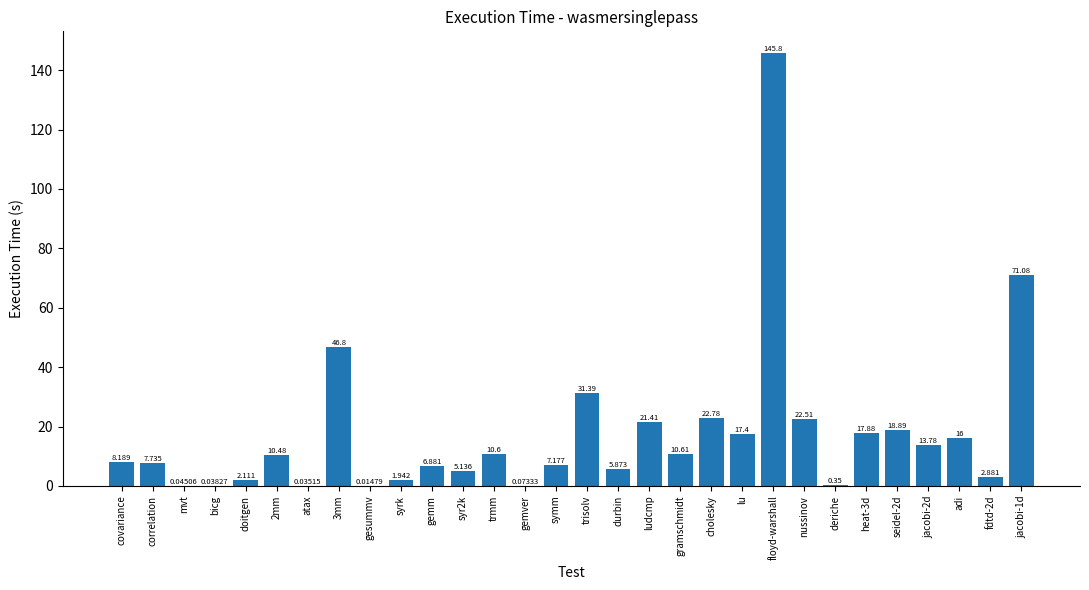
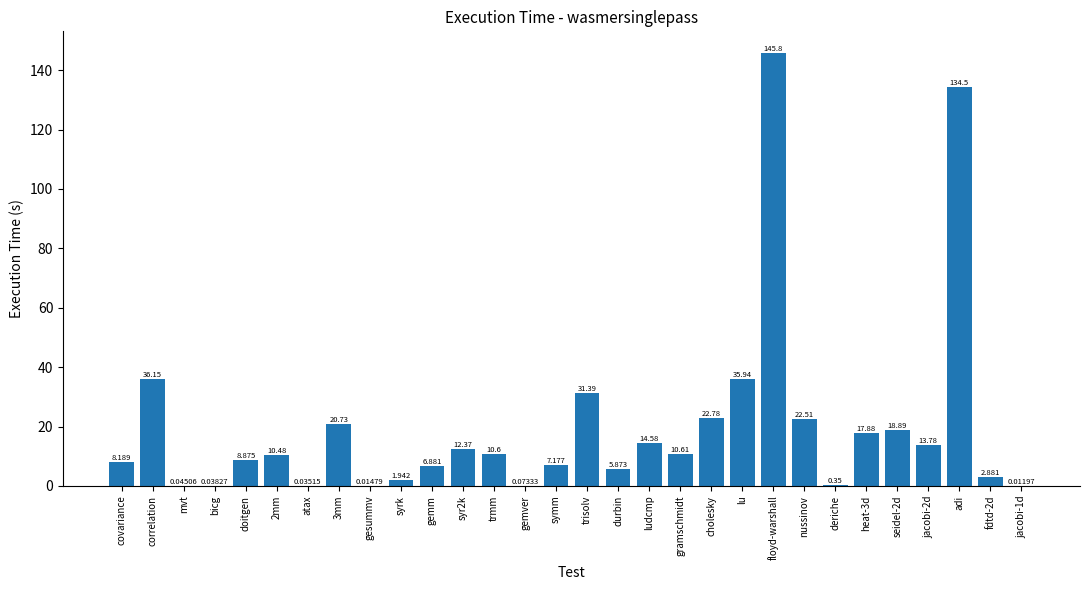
  {
    "covariance": 8.189,
-   "correlation": 7.735,
+   "correlation": 36.15,
    "mvt": 0.04506,
    "bicg": 0.03827,
-   "doitgen": 2.111,
+   "doitgen": 8.875,
    "2mm": 10.48,
    "atax": 0.03515,
-   "3mm": 46.8,
+   "3mm": 20.73,
    "gesummv": 0.01479,
    "syrk": 1.942,
    "gemm": 6.881,
-   "syr2k": 5.136,
+   "syr2k": 12.37,
    "trmm": 10.6,
    "gemver": 0.07333,
    "symm": 7.177,
    "trisolv": 31.39,
    "durbin": 5.873,
-   "ludcmp": 21.41,
+   "ludcmp": 14.58,
    "gramschmidt": 10.61,
    "cholesky": 22.78,
-   "lu": 17.4,
+   "lu": 35.94,
    "floyd-warshall": 145.8,
    "nussinov": 22.51,
    "deriche": 0.35,
    "heat-3d": 17.88,
    "seidel-2d": 18.89,
    "jacobi-2d": 13.78,
-   "adi": 16,
+   "adi": 134.5,
    "fdtd-2d": 2.881,
-   "jacobi-1d": 71.08
+   "jacobi-1d": 0.01197
  }
